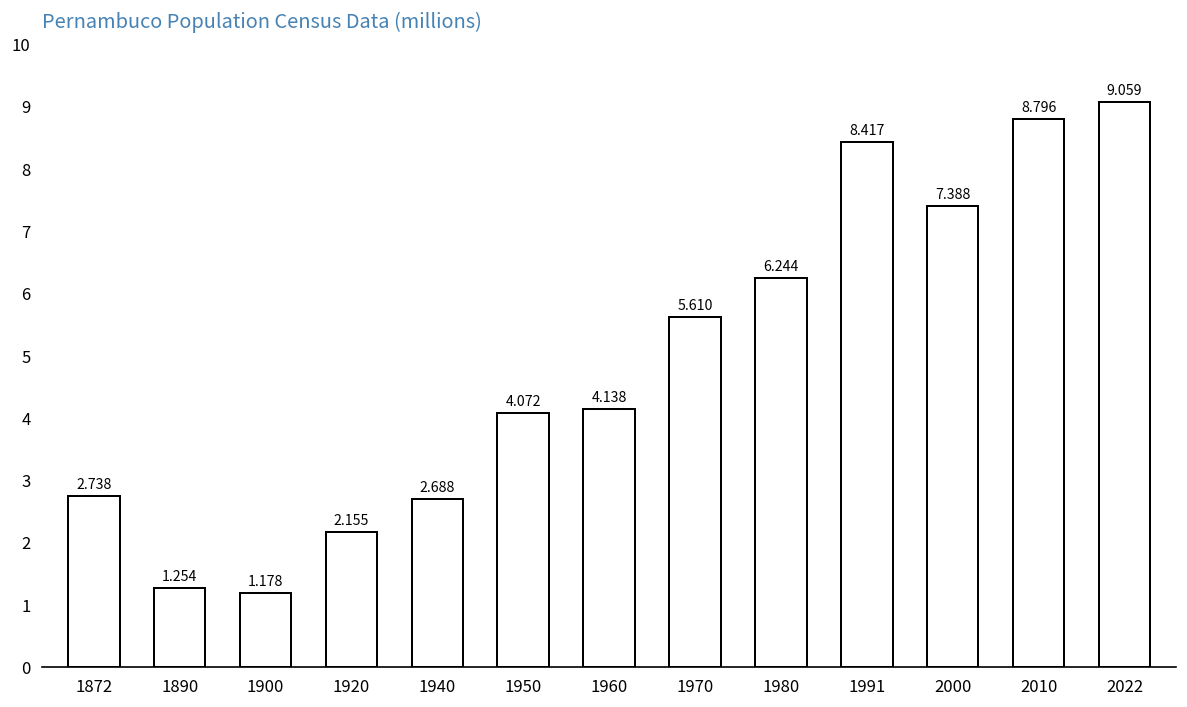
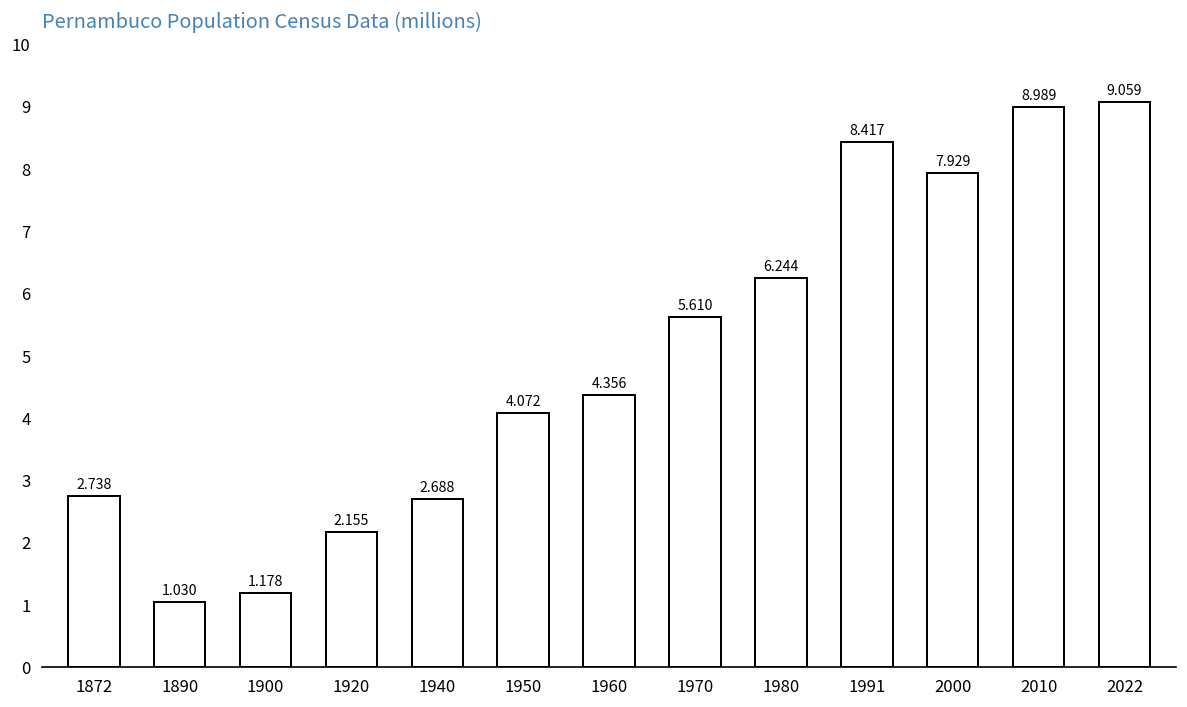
  {
-   "1890": 1.254,
-   "1960": 4.138,
-   "2000": 7.388,
-   "2010": 8.796
+   "1890": 1.030,
+   "1960": 4.356,
+   "2000": 7.929,
+   "2010": 8.989
  }
